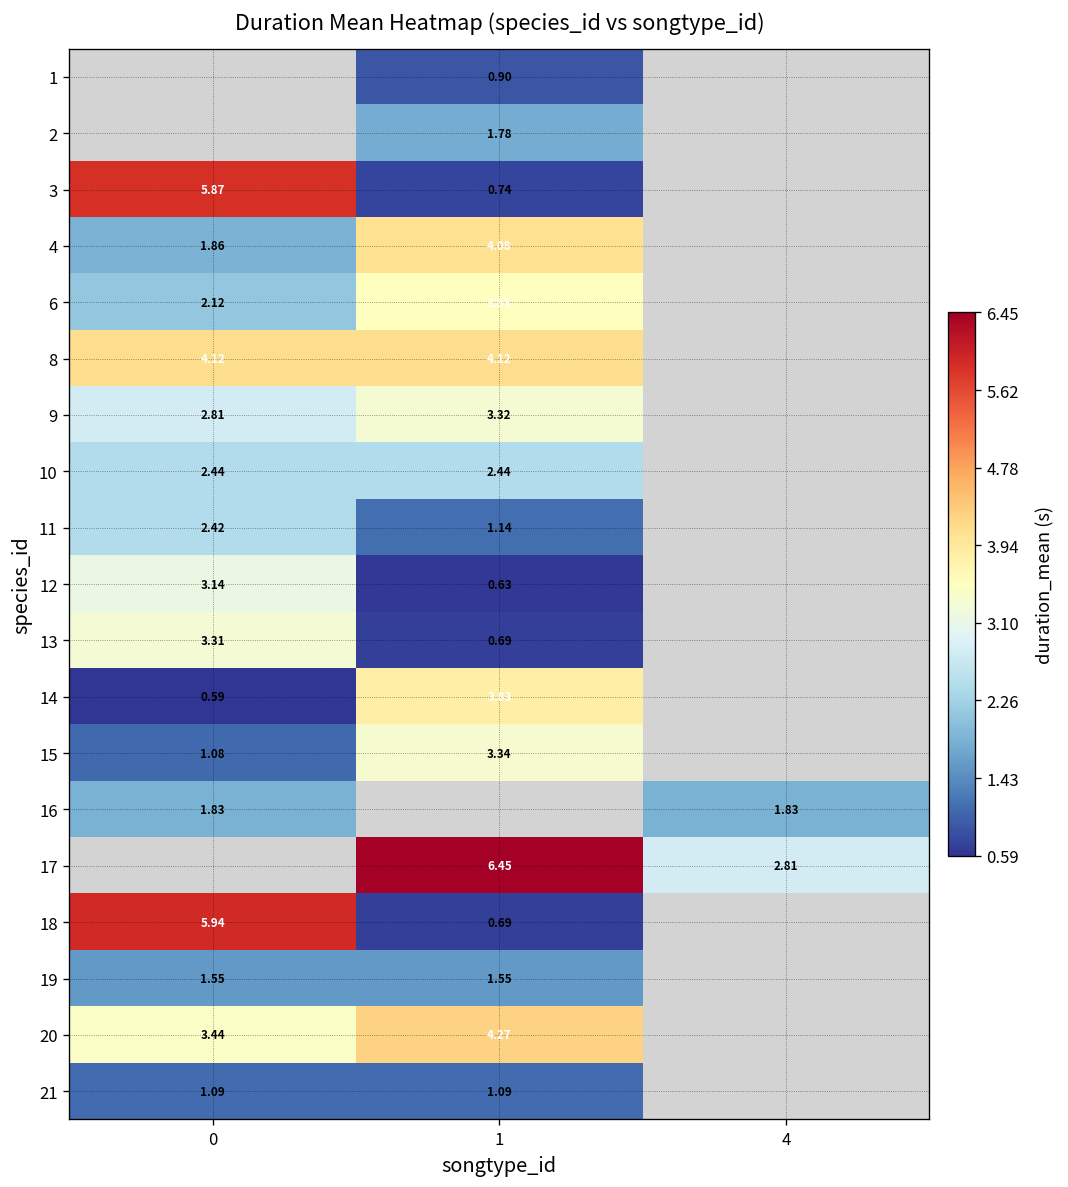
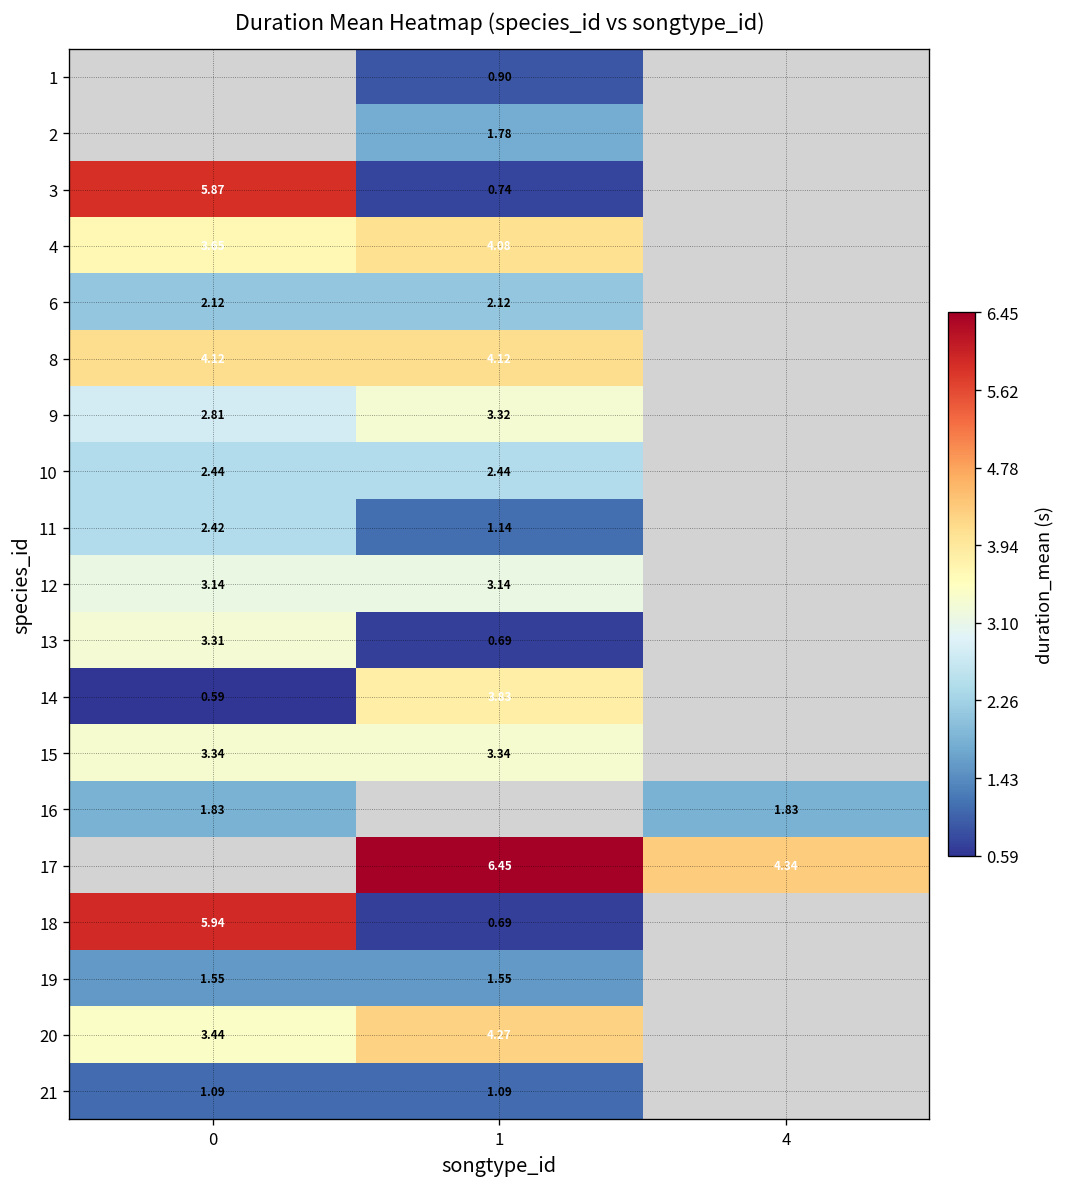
  {
    "1": {
      "1": 0.90
    },
    "2": {
      "1": 1.78
    },
    "3": {
      "0": 5.87,
      "1": 0.74
    },
    "4": {
-     "0": 1.86,
+     "0": 3.65,
      "1": 4.08
    },
    "6": {
      "0": 2.12,
-     "1": 3.53
+     "1": 2.12
    },
    "8": {
      "0": 4.12,
      "1": 4.12
    },
    "9": {
      "0": 2.81,
      "1": 3.32
    },
    "10": {
      "0": 2.44,
      "1": 2.44
    },
    "11": {
      "0": 2.42,
      "1": 1.14
    },
    "12": {
      "0": 3.14,
-     "1": 0.63
+     "1": 3.14
    },
    "13": {
      "0": 3.31,
      "1": 0.69
    },
    "14": {
      "0": 0.59,
      "1": 3.83
    },
    "15": {
-     "0": 1.08,
+     "0": 3.34,
      "1": 3.34
    },
    "16": {
      "0": 1.83,
      "4": 1.83
    },
    "17": {
      "1": 6.45,
-     "4": 2.81
+     "4": 4.34
    },
    "18": {
      "0": 5.94,
      "1": 0.69
    },
    "19": {
      "0": 1.55,
      "1": 1.55
    },
    "20": {
      "0": 3.44,
      "1": 4.27
    },
    "21": {
      "0": 1.09,
      "1": 1.09
    }
  }
